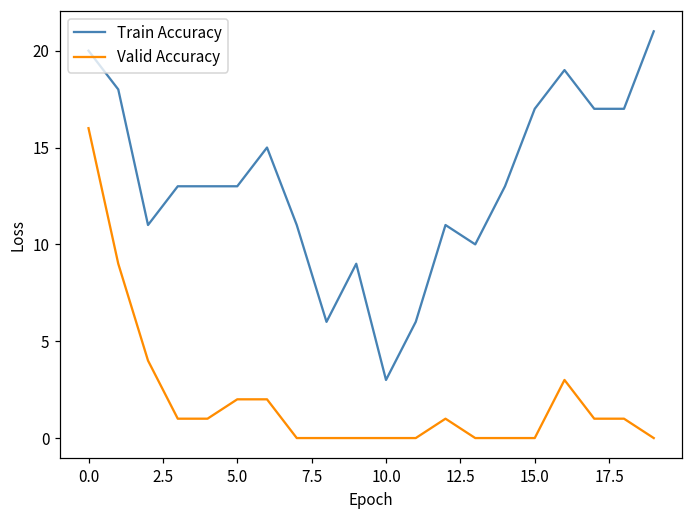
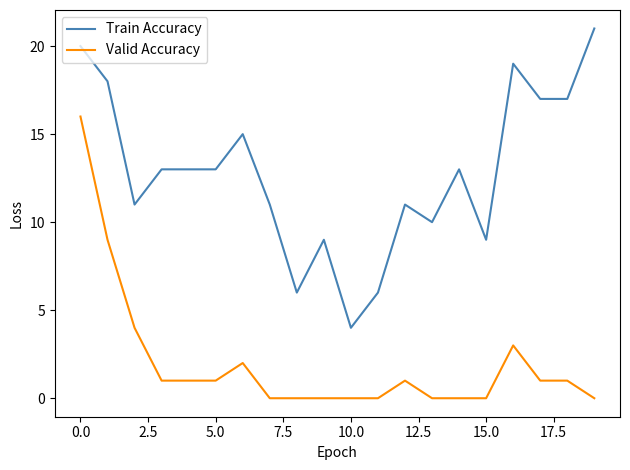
  {
    "Train Accuracy": {
      "5.0": 13,
-     "10.0": 3,
-     "15.0": 17
+     "10.0": 4,
+     "15.0": 9
    },
    "Valid Accuracy": {
      "0.0": 16,
-     "5.0": 2,
+     "5.0": 1,
      "10.0": 0,
      "15.0": 0
    }
  }
